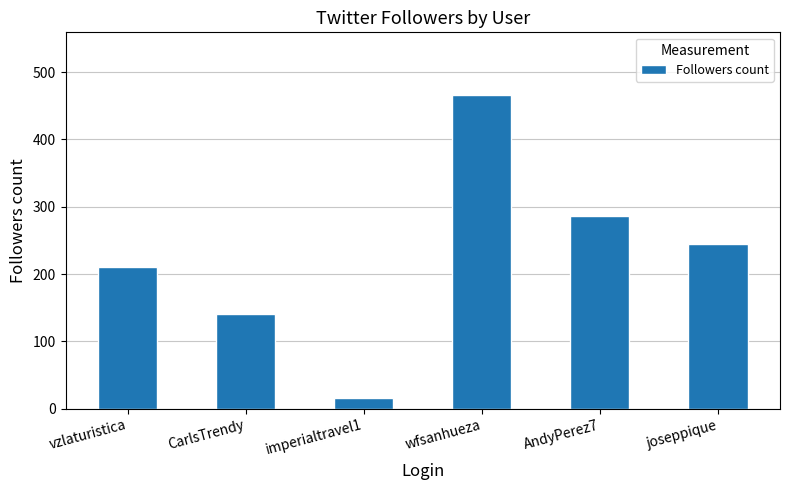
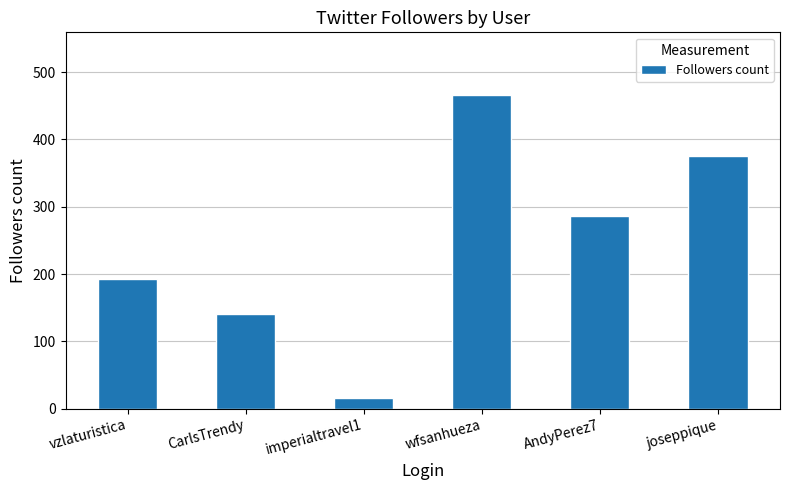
  {
-   "vzlaturistica": 210,
+   "vzlaturistica": 190,
    "CarlsTrendy": 140,
    "imperialtravel1": 20,
    "wfsanhueza": 470,
    "AndyPerez7": 290,
-   "joseppique": 250
+   "joseppique": 380
  }
